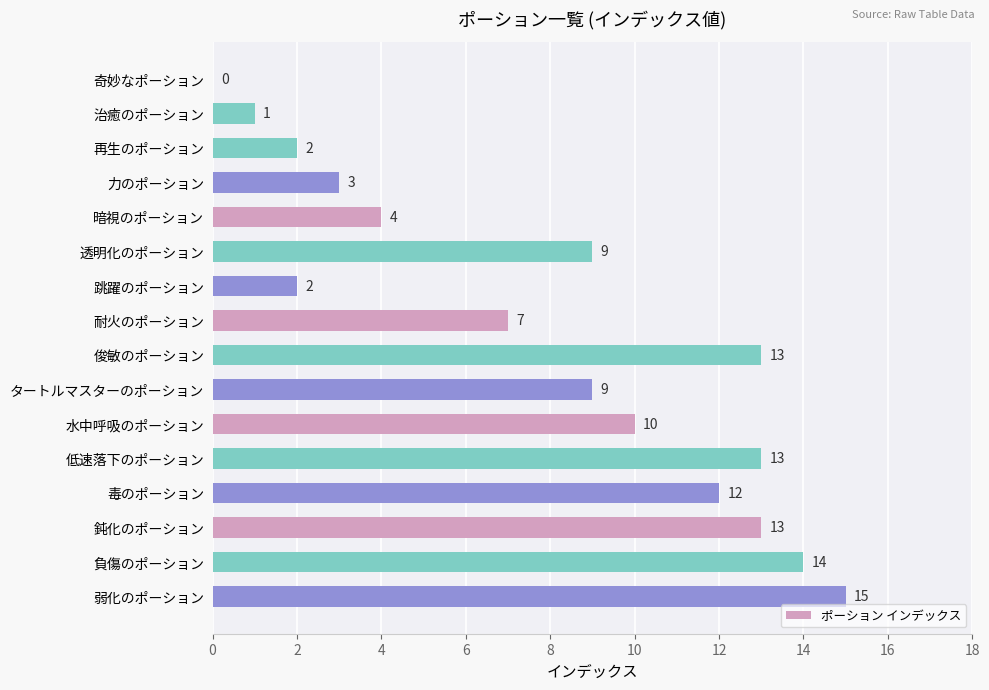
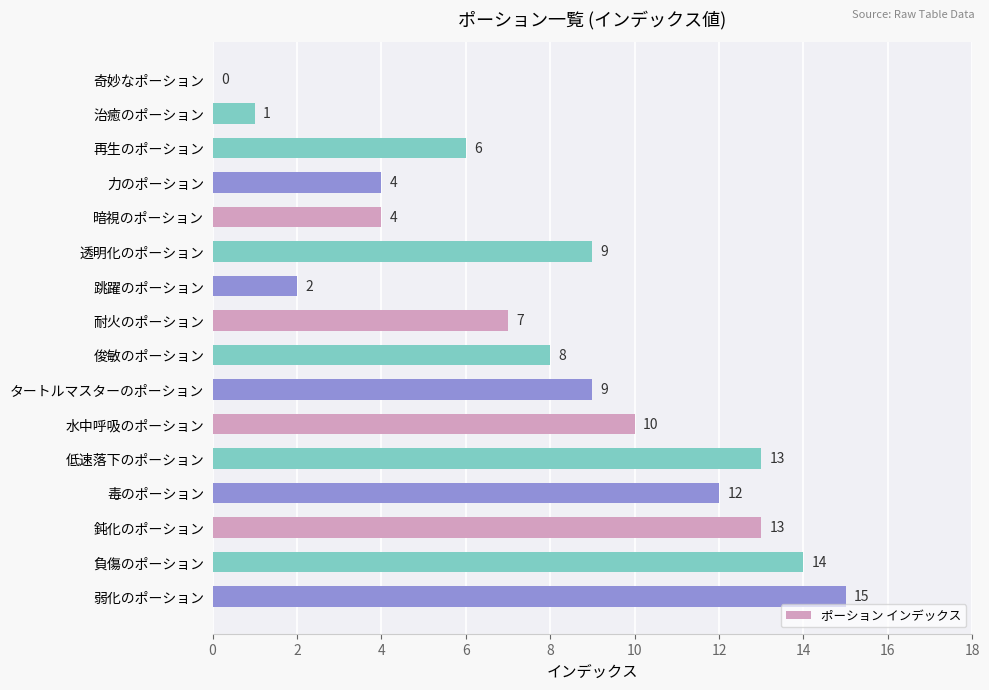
  {
    "奇妙なポーション": 0,
    "治癒のポーション": 1,
-   "再生のポーション": 2,
-   "力のポーション": 3,
+   "再生のポーション": 6,
+   "力のポーション": 4,
    "暗視のポーション": 4,
    "透明化のポーション": 9,
    "跳躍のポーション": 2,
    "耐火のポーション": 7,
-   "俊敏のポーション": 13,
+   "俊敏のポーション": 8,
    "タートルマスターのポーション": 9,
    "水中呼吸のポーション": 10,
    "低速落下のポーション": 13,
    "毒のポーション": 12,
    "鈍化のポーション": 13,
    "負傷のポーション": 14,
    "弱化のポーション": 15
  }
